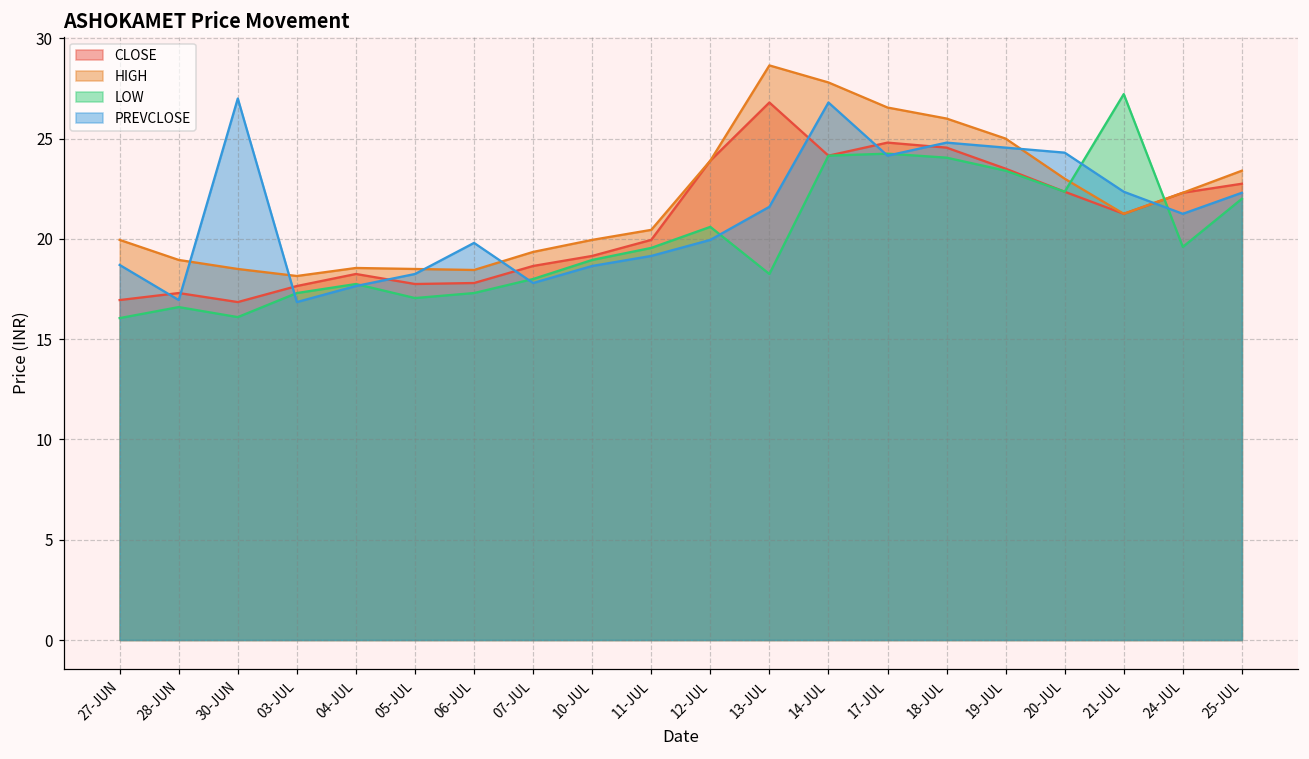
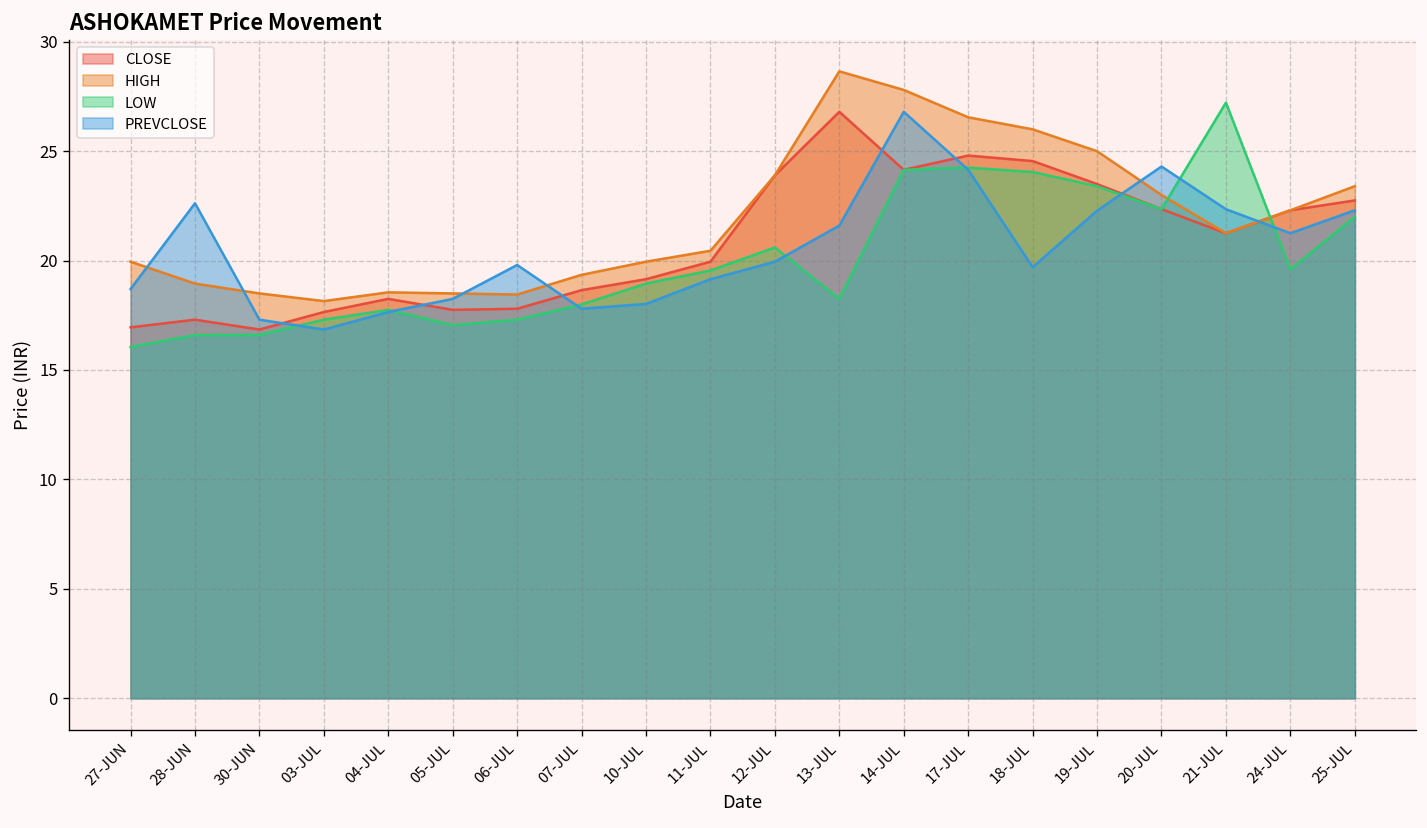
  {
    "LOW": {
      "27-JUN": 16.1,
      "28-JUN": 16.6,
-     "30-JUN": 16.1,
+     "30-JUN": 16.6,
      "03-JUL": 17.3,
      "05-JUL": 17.1,
      "06-JUL": 17.3,
      "07-JUL": 18.0,
      "10-JUL": 19.0,
      "11-JUL": 19.6,
      "12-JUL": 20.6,
      "13-JUL": 18.3,
      "18-JUL": 24.1,
      "21-JUL": 27.2,
      "24-JUL": 19.6,
      "25-JUL": 22.0
    },
    "PREVCLOSE": {
      "27-JUN": 18.7,
-     "28-JUN": 17.0,
-     "30-JUN": 27.0,
+     "28-JUN": 22.6,
+     "30-JUN": 17.3,
      "03-JUL": 16.9,
      "05-JUL": 18.3,
      "06-JUL": 19.8,
      "07-JUL": 17.8,
-     "10-JUL": 18.7,
+     "10-JUL": 18.0,
      "11-JUL": 19.2,
      "12-JUL": 20.0,
      "13-JUL": 21.6,
      "14-JUL": 26.8,
-     "18-JUL": 24.8,
-     "19-JUL": 24.6,
+     "18-JUL": 19.7,
+     "19-JUL": 22.3,
      "20-JUL": 24.3,
      "21-JUL": 22.4,
      "24-JUL": 21.3,
      "25-JUL": 22.3
    }
  }
